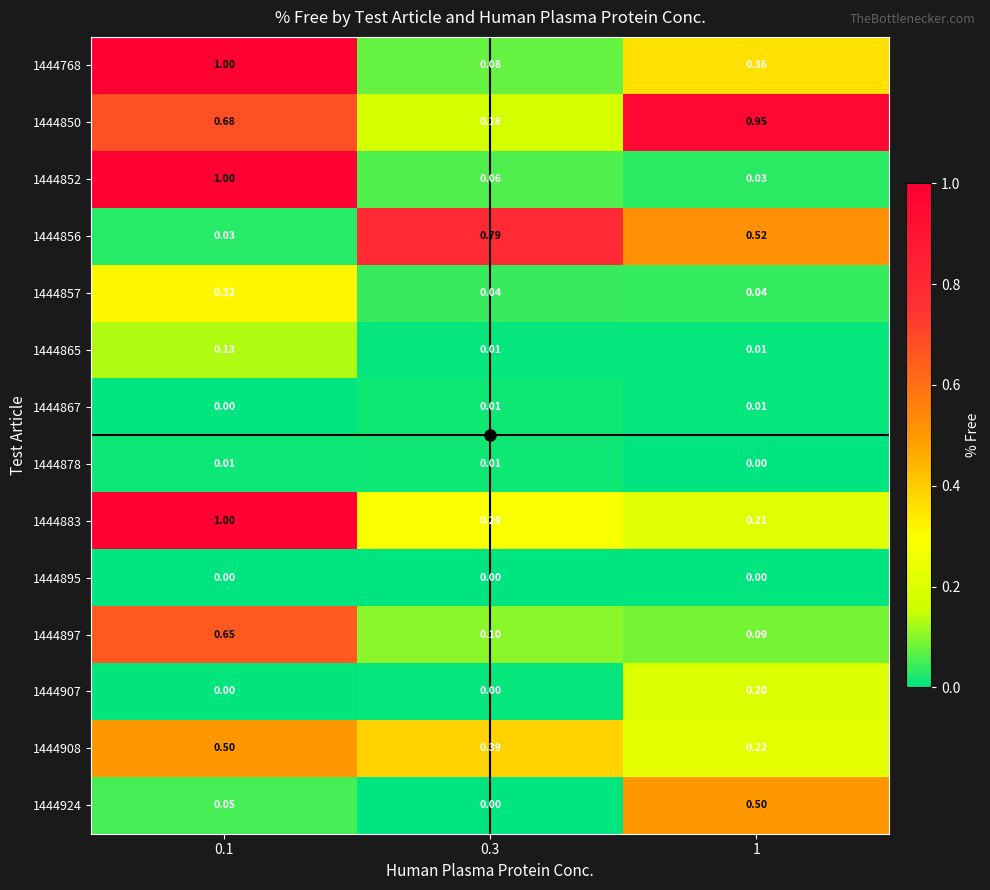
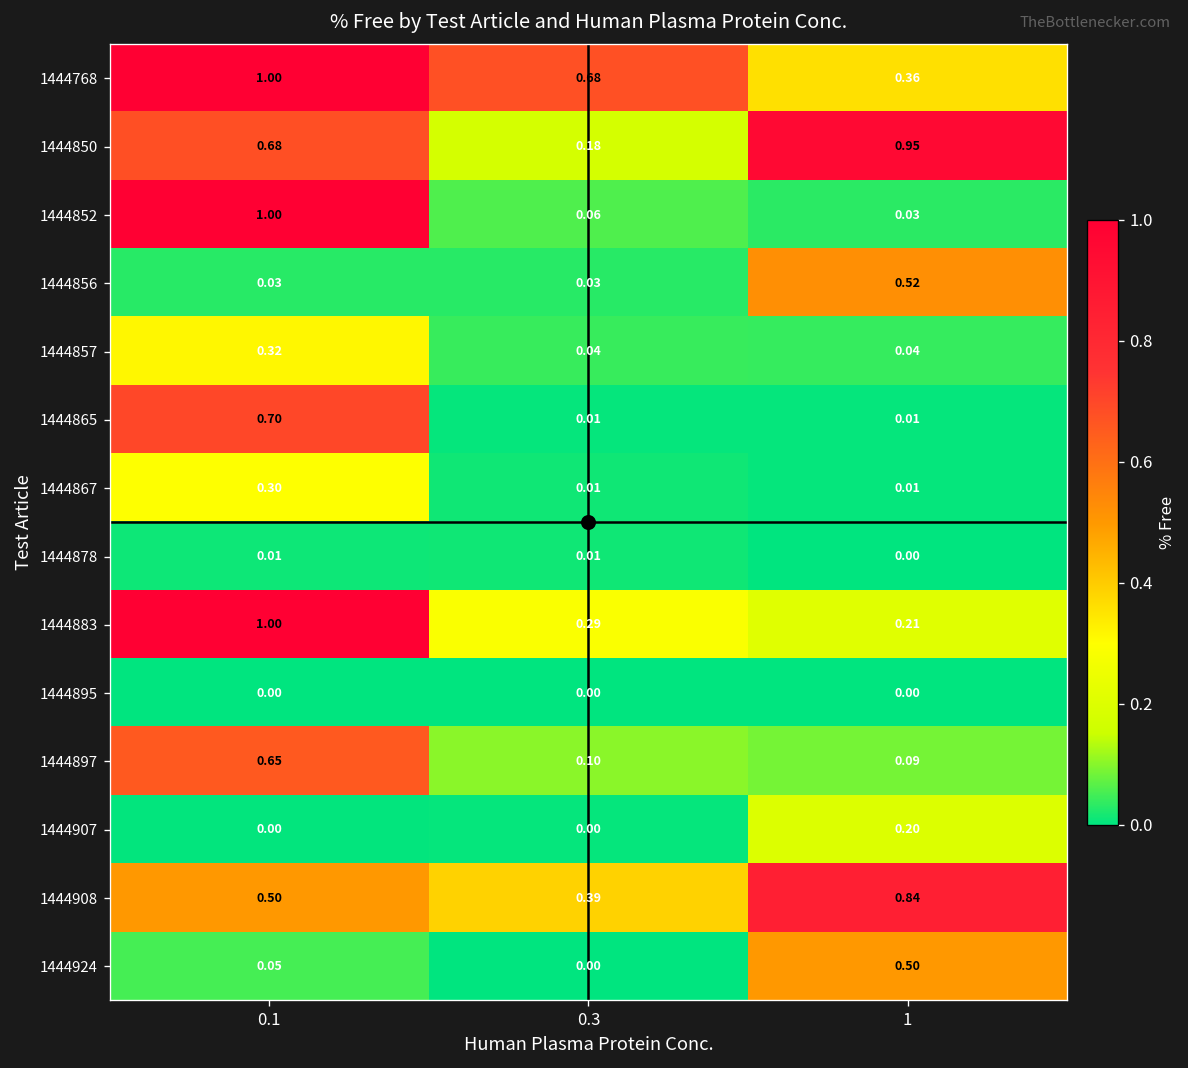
  {
    "1444768": {
      "0.1": 1.00,
-     "0.3": 0.08,
+     "0.3": 0.68,
      "1": 0.36
    },
    "1444850": {
      "0.1": 0.68,
      "0.3": 0.18,
      "1": 0.95
    },
    "1444852": {
      "0.1": 1.00,
      "0.3": 0.06,
      "1": 0.03
    },
    "1444856": {
      "0.1": 0.03,
-     "0.3": 0.79,
+     "0.3": 0.03,
      "1": 0.52
    },
    "1444857": {
      "0.1": 0.32,
      "0.3": 0.04,
      "1": 0.04
    },
    "1444865": {
-     "0.1": 0.13,
+     "0.1": 0.70,
      "0.3": 0.01,
      "1": 0.01
    },
    "1444867": {
-     "0.1": 0.00,
+     "0.1": 0.30,
      "0.3": 0.01,
      "1": 0.01
    },
    "1444878": {
      "0.1": 0.01,
      "0.3": 0.01,
      "1": 0.00
    },
    "1444883": {
      "0.1": 1.00,
      "0.3": 0.29,
      "1": 0.21
    },
    "1444895": {
      "0.1": 0.00,
      "0.3": 0.00,
      "1": 0.00
    },
    "1444897": {
      "0.1": 0.65,
      "0.3": 0.10,
      "1": 0.09
    },
    "1444907": {
      "0.1": 0.00,
      "0.3": 0.00,
      "1": 0.20
    },
    "1444908": {
      "0.1": 0.50,
      "0.3": 0.39,
-     "1": 0.22
+     "1": 0.84
    },
    "1444924": {
      "0.1": 0.05,
      "0.3": 0.00,
      "1": 0.50
    }
  }
